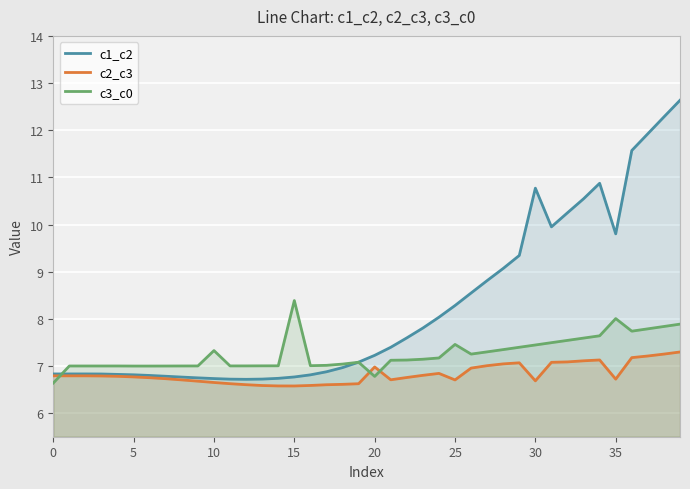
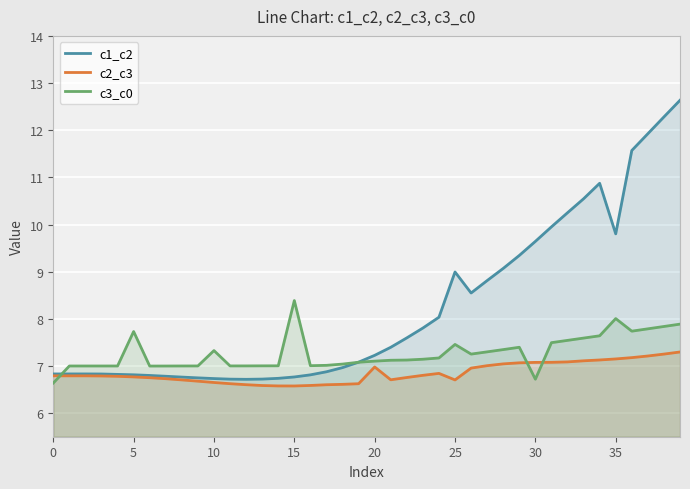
  {
    "c1_c2": {
      "10": 6.7,
      "15": 6.8,
      "20": 7.2,
-     "25": 8.3,
-     "30": 10.8,
+     "25": 9.0,
+     "30": 9.6,
      "35": 9.8
    },
    "c2_c3": {
      "10": 6.6,
      "15": 6.6,
      "20": 7.0,
      "25": 6.7,
-     "30": 6.7,
-     "35": 6.7
+     "30": 7.1,
+     "35": 7.1
    },
    "c3_c0": {
      "0": 6.6,
-     "5": 7.0,
+     "5": 7.7,
      "10": 7.3,
      "15": 8.4,
-     "20": 6.8,
+     "20": 7.1,
      "25": 7.5,
-     "30": 7.4,
+     "30": 6.7,
      "35": 8.0
    }
  }
